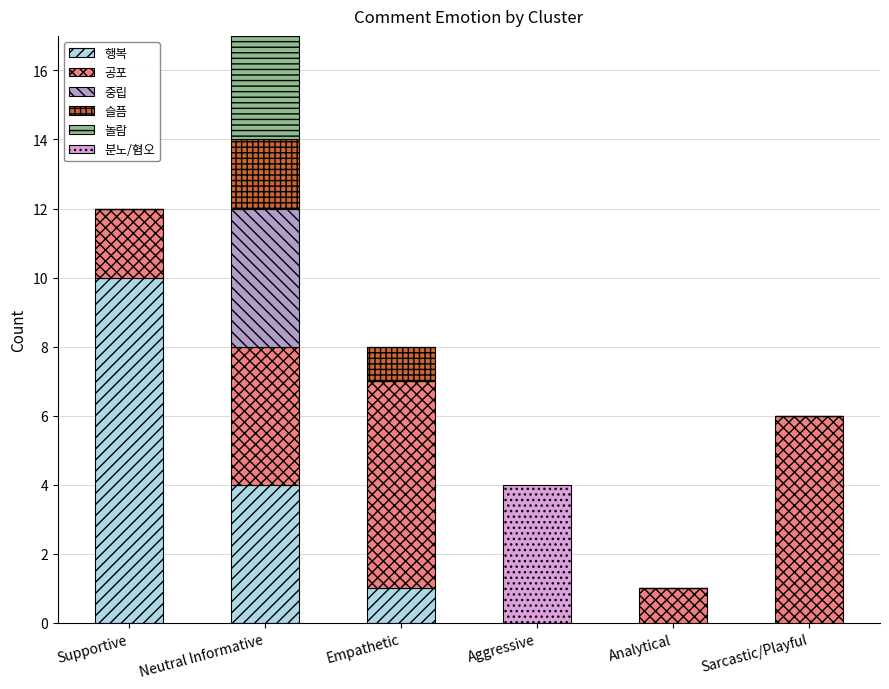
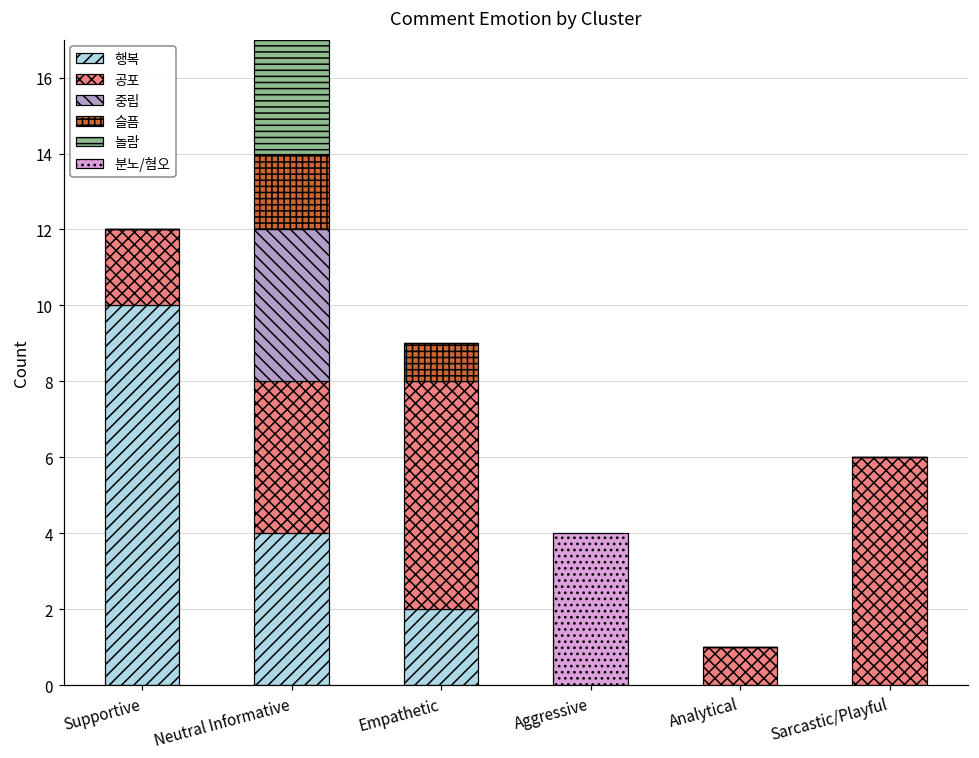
  {
    "행복": {
      "Supportive": 10,
      "Neutral Informative": 4,
-     "Empathetic": 1,
+     "Empathetic": 2,
      "Aggressive": 0,
      "Analytical": 0,
      "Sarcastic/Playful": 0
    },
    "공포": {
      "Supportive": 2,
      "Neutral Informative": 4,
      "Empathetic": 6,
      "Aggressive": 0,
      "Analytical": 1,
      "Sarcastic/Playful": 6
    },
    "슬픔": {
      "Supportive": 0,
      "Neutral Informative": 2,
      "Empathetic": 1,
      "Aggressive": 0,
      "Analytical": 0,
      "Sarcastic/Playful": 0
    },
    "놀람": {
      "Supportive": 0,
      "Neutral Informative": 3,
      "Empathetic": 0,
      "Aggressive": 0,
      "Analytical": 0,
      "Sarcastic/Playful": 0
    }
  }
